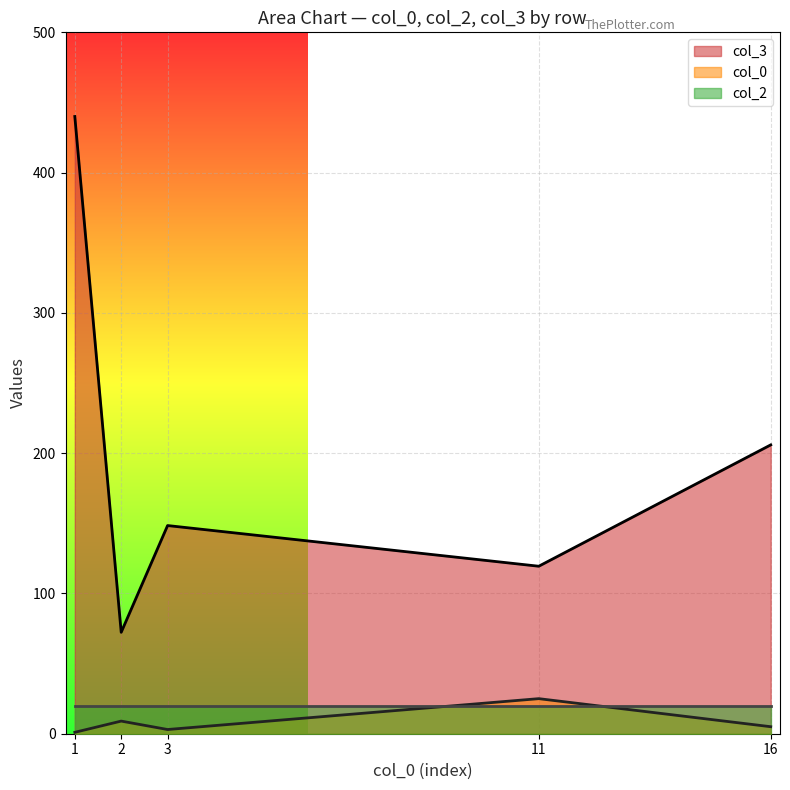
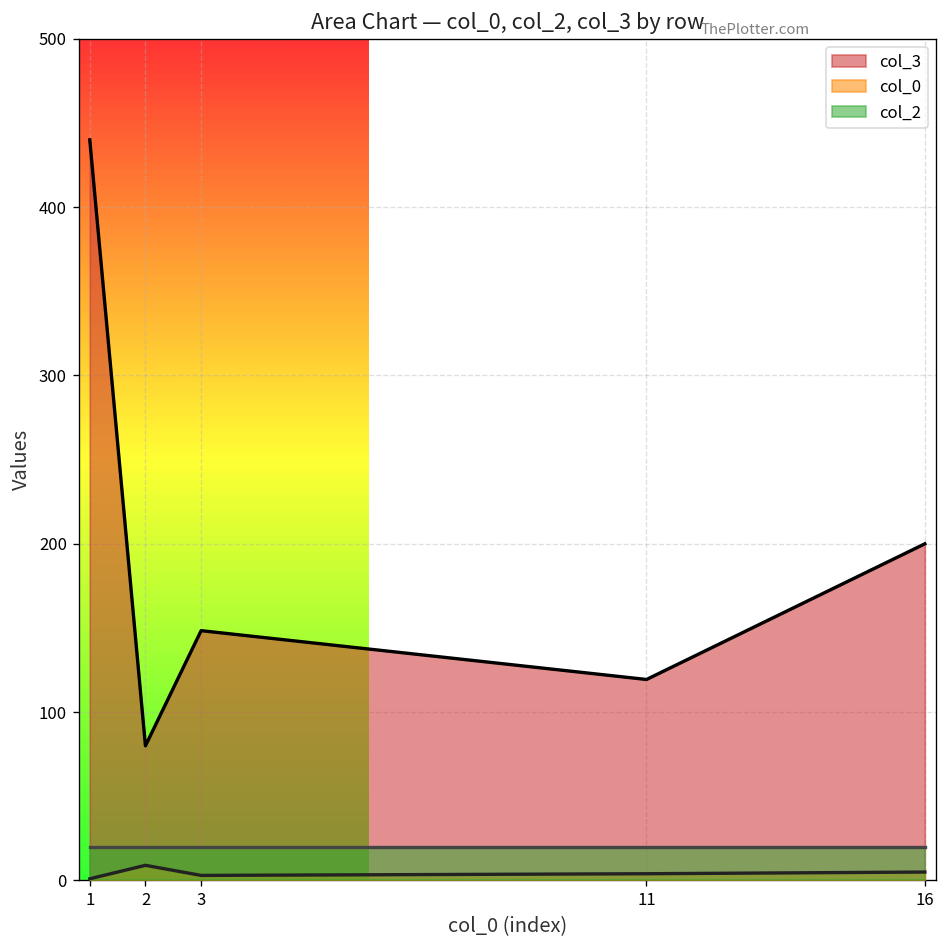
  {
    "col_3": {
      "1": 440,
-     "2": 72,
+     "2": 80,
      "3": 148,
      "11": 119,
-     "16": 206
+     "16": 200
    },
    "col_0": {
      "1": 1,
      "2": 9,
      "3": 3,
-     "11": 25,
+     "11": 4,
      "16": 5
    },
    "col_2": {
      "1": 20,
      "2": 20,
      "3": 20,
      "11": 20,
      "16": 20
    }
  }
